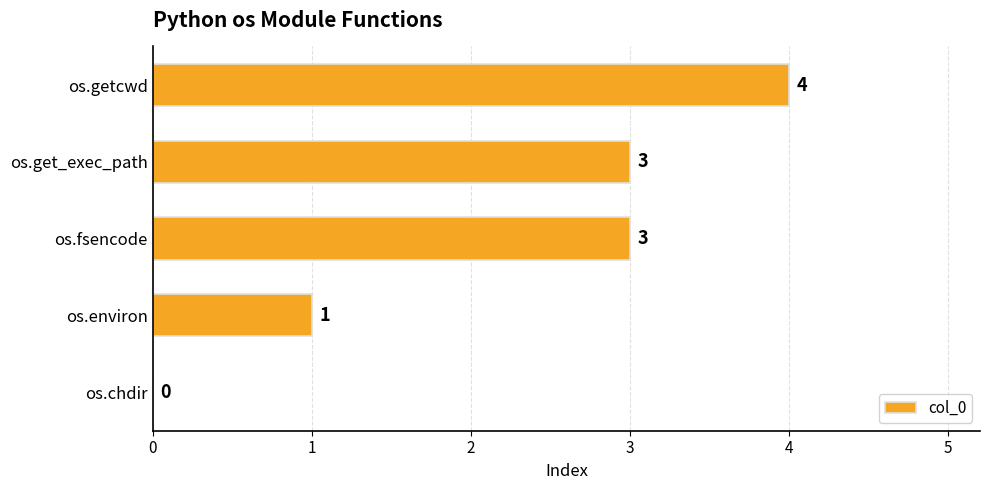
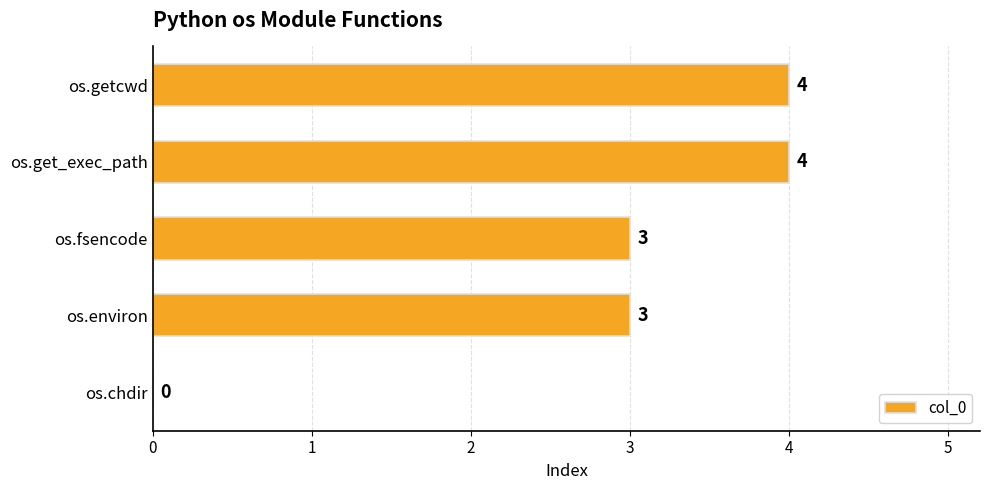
  {
    "os.getcwd": 4,
-   "os.get_exec_path": 3,
+   "os.get_exec_path": 4,
    "os.fsencode": 3,
-   "os.environ": 1,
+   "os.environ": 3,
    "os.chdir": 0
  }
